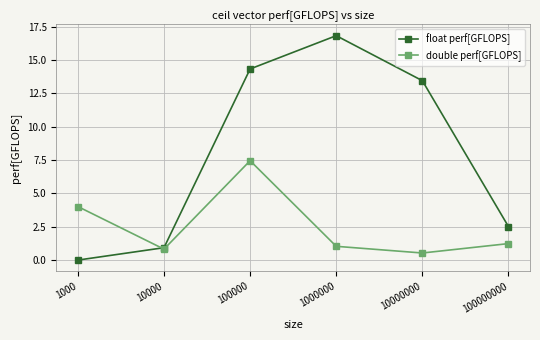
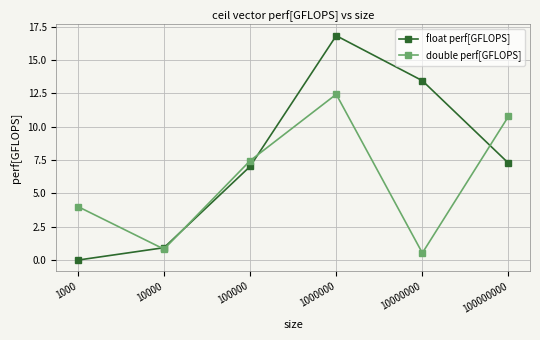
  {
    "float perf[GFLOPS]": {
      "1000": 0.0,
-     "100000": 14.3,
+     "100000": 7.0,
      "1000000": 16.8,
      "10000000": 13.4,
-     "100000000": 2.5
+     "100000000": 7.3
    },
    "double perf[GFLOPS]": {
      "1000": 4.0,
      "100000": 7.4,
-     "1000000": 1.0,
+     "1000000": 12.4,
      "10000000": 0.5,
-     "100000000": 1.2
+     "100000000": 10.8
    }
  }
